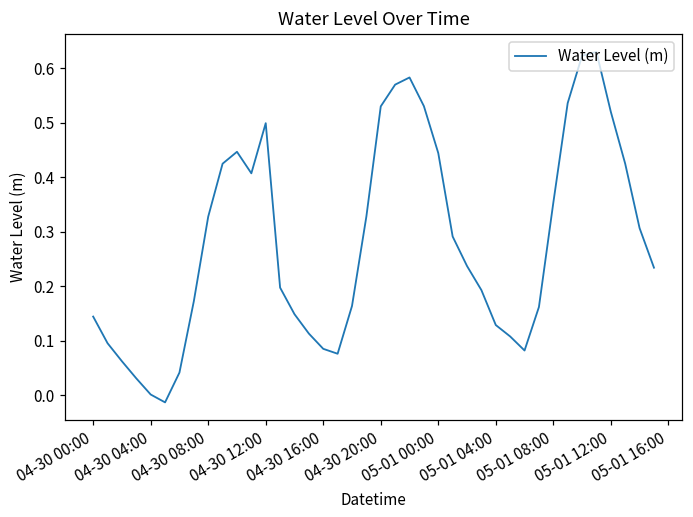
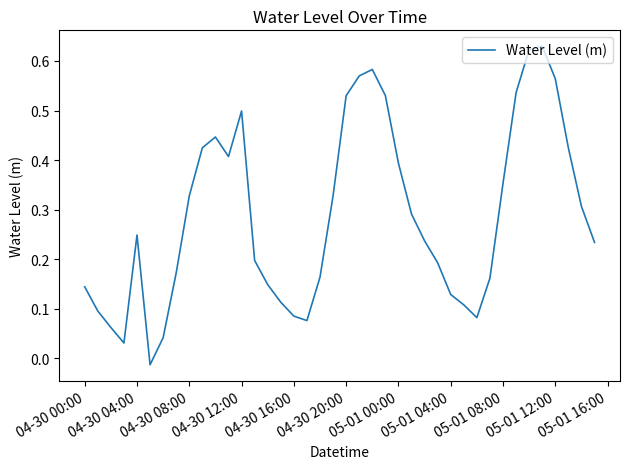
  {
    "04-30 00:00": 0.14,
-   "04-30 04:00": 0.00,
+   "04-30 04:00": 0.25,
    "04-30 08:00": 0.33,
    "04-30 12:00": 0.50,
    "04-30 16:00": 0.09,
    "04-30 20:00": 0.53,
-   "05-01 00:00": 0.44,
+   "05-01 00:00": 0.39,
    "05-01 04:00": 0.13,
    "05-01 08:00": 0.35,
-   "05-01 12:00": 0.52
+   "05-01 12:00": 0.56
  }
